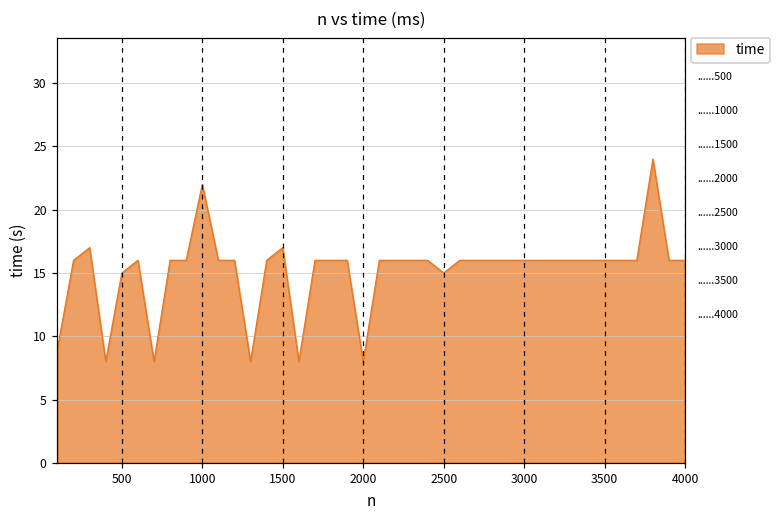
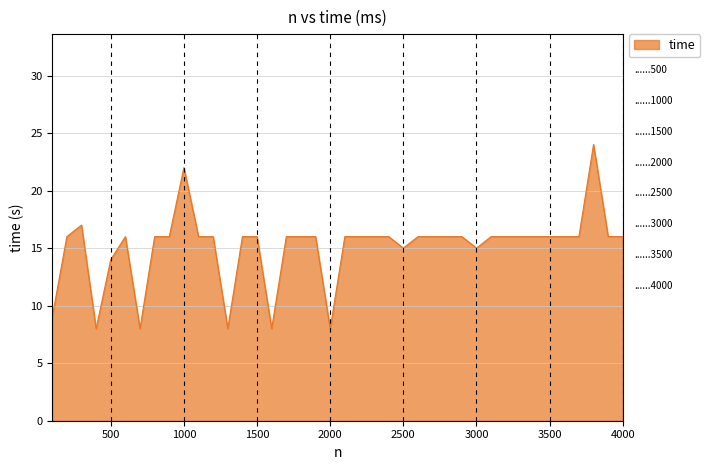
  {
-   "500": 15.0,
+   "500": 14.0,
    "1000": 22.0,
-   "1500": 17.0,
+   "1500": 16.0,
    "2000": 8.0,
    "2500": 15.0,
-   "3000": 16.0,
+   "3000": 15.0,
    "3500": 16.0
  }
